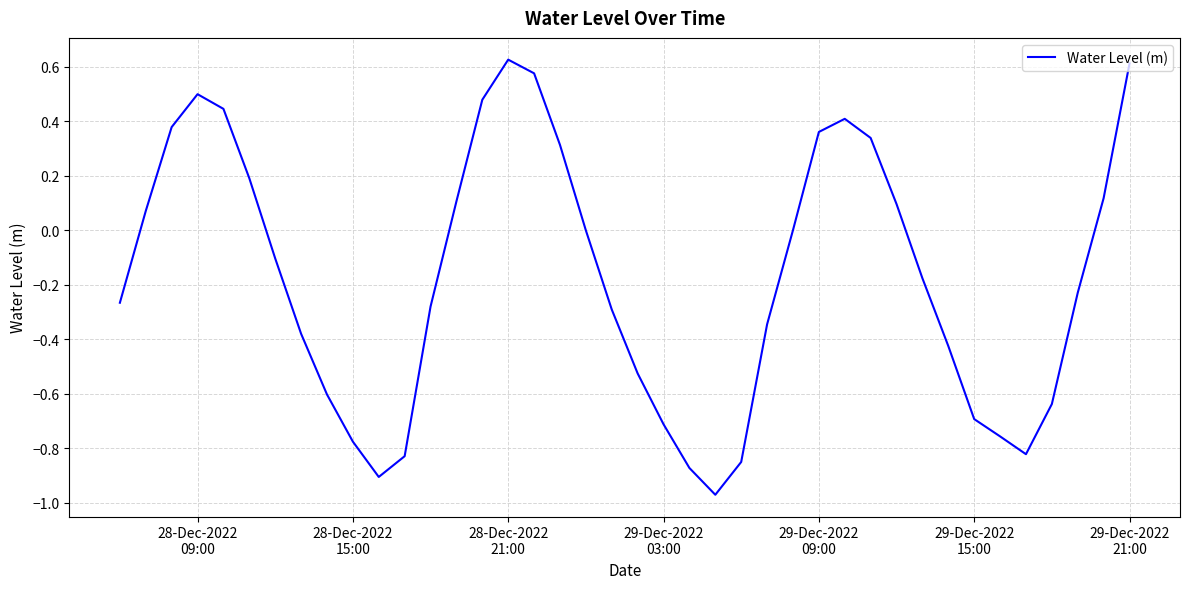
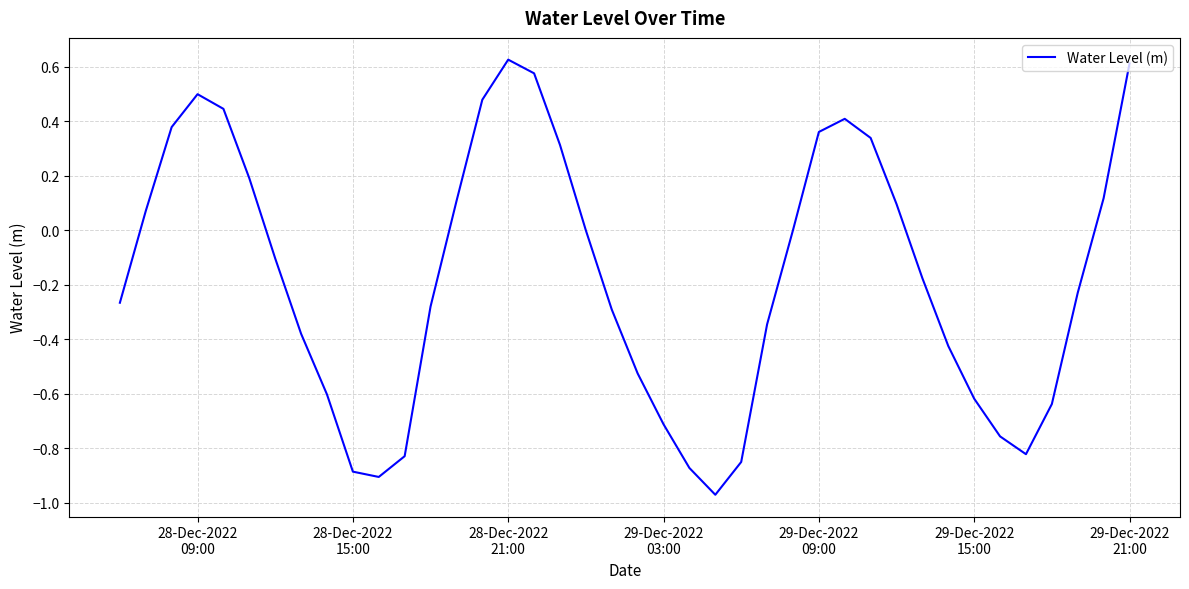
  {
    "28-Dec-2022 09:00": 0.50,
-   "28-Dec-2022 15:00": -0.78,
+   "28-Dec-2022 15:00": -0.89,
    "28-Dec-2022 21:00": 0.63,
    "29-Dec-2022 03:00": -0.71,
    "29-Dec-2022 09:00": 0.36,
-   "29-Dec-2022 15:00": -0.69
+   "29-Dec-2022 15:00": -0.62
  }
